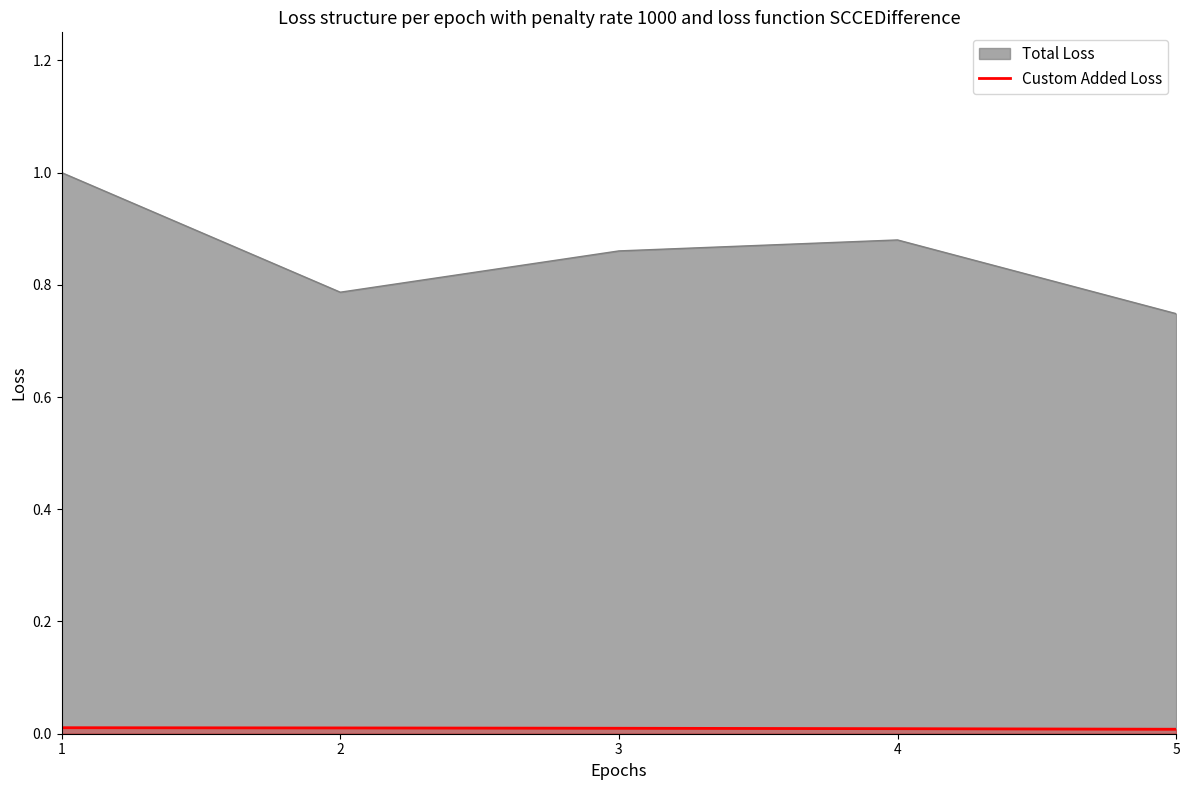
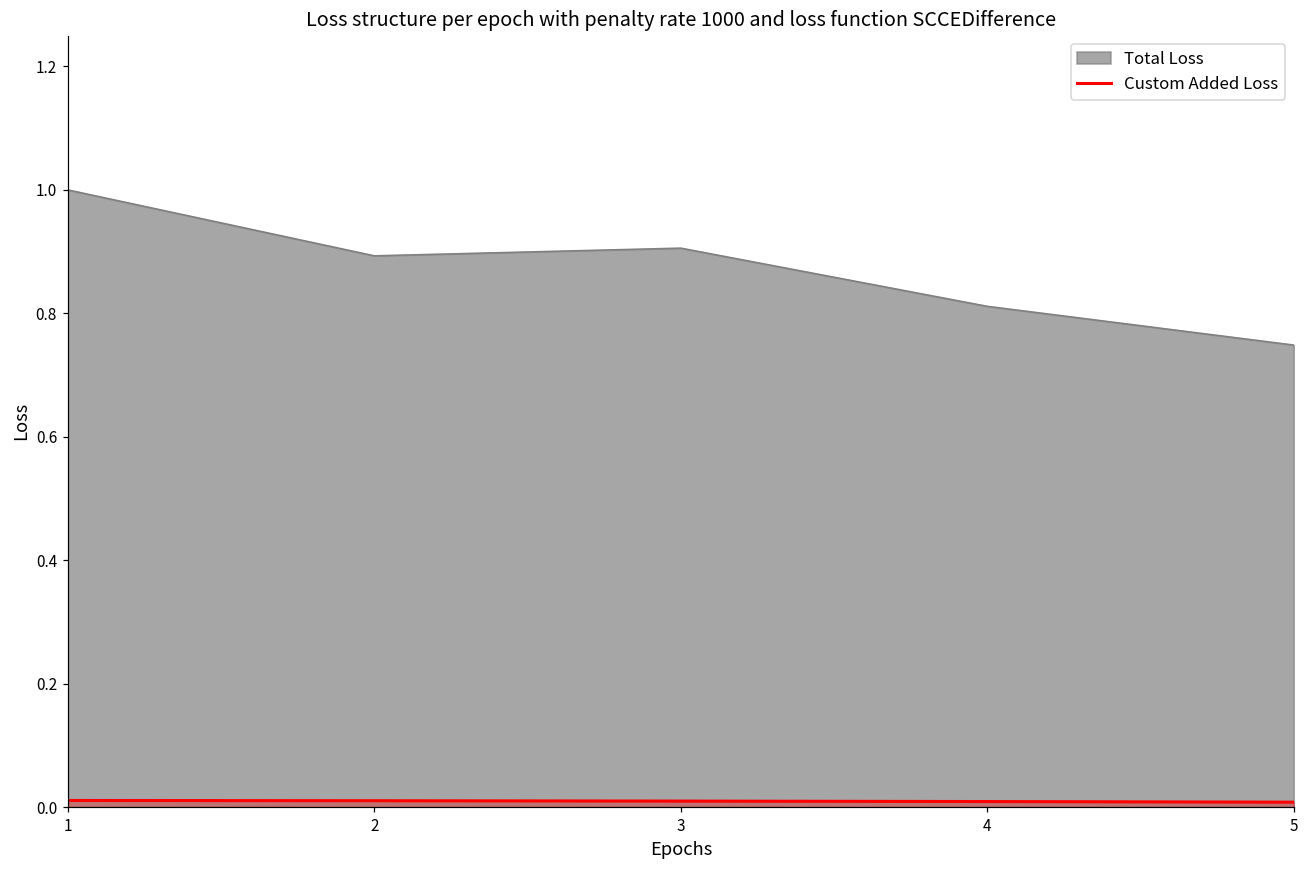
  {
    "Total Loss": {
      "1": 1.00,
-     "2": 0.79,
-     "3": 0.86,
-     "4": 0.88,
+     "2": 0.89,
+     "3": 0.91,
+     "4": 0.81,
      "5": 0.75
    },
    "Custom Added Loss": {
      "1": 0.01,
      "2": 0.01,
      "3": 0.01,
      "4": 0.01,
      "5": 0.01
    }
  }
